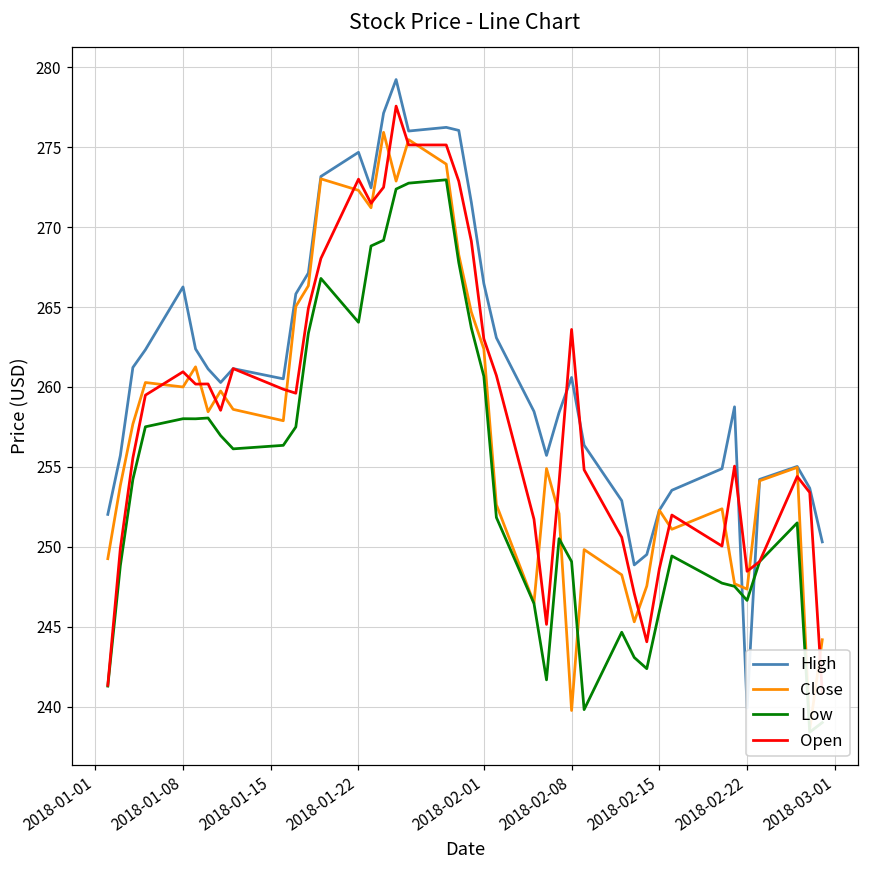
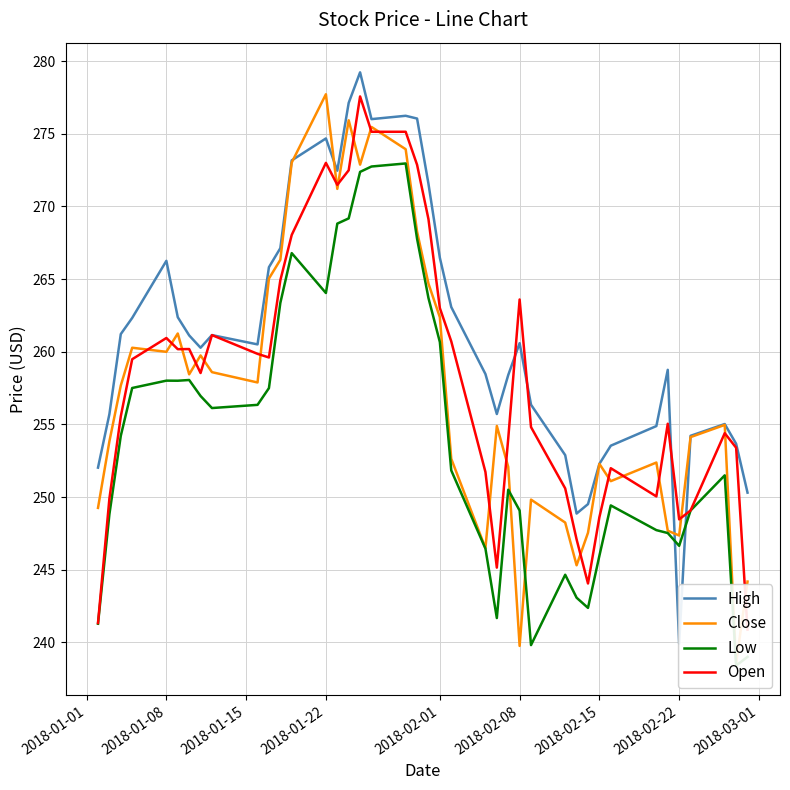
  {
    "High": {
      "2018-01-08": 266.3,
      "2018-01-22": 274.7,
      "2018-02-01": 266.5,
      "2018-02-08": 260.6
    },
    "Close": {
      "2018-01-08": 260.0,
-     "2018-01-22": 272.3,
+     "2018-01-22": 277.7,
      "2018-02-01": 262.4,
      "2018-02-08": 239.8,
      "2018-02-22": 247.4
    },
    "Low": {
      "2018-01-08": 258.0,
      "2018-01-22": 264.0,
      "2018-02-01": 260.7,
      "2018-02-08": 249.1,
      "2018-02-15": 246.0,
      "2018-02-22": 246.6
    },
    "Open": {
      "2018-01-08": 261.0,
      "2018-01-22": 273.0,
      "2018-02-01": 263.0,
      "2018-02-08": 263.6,
      "2018-02-15": 248.6,
      "2018-02-22": 248.5
    }
  }
